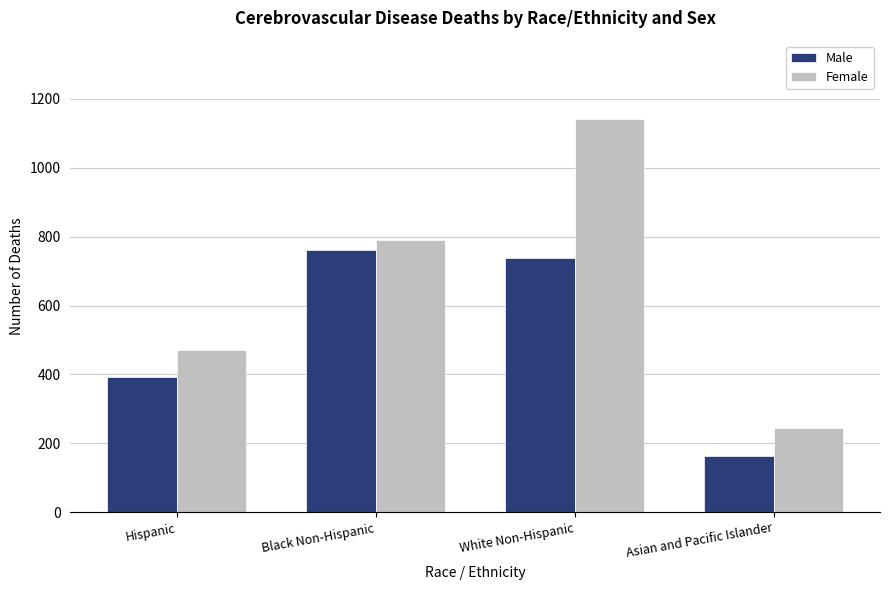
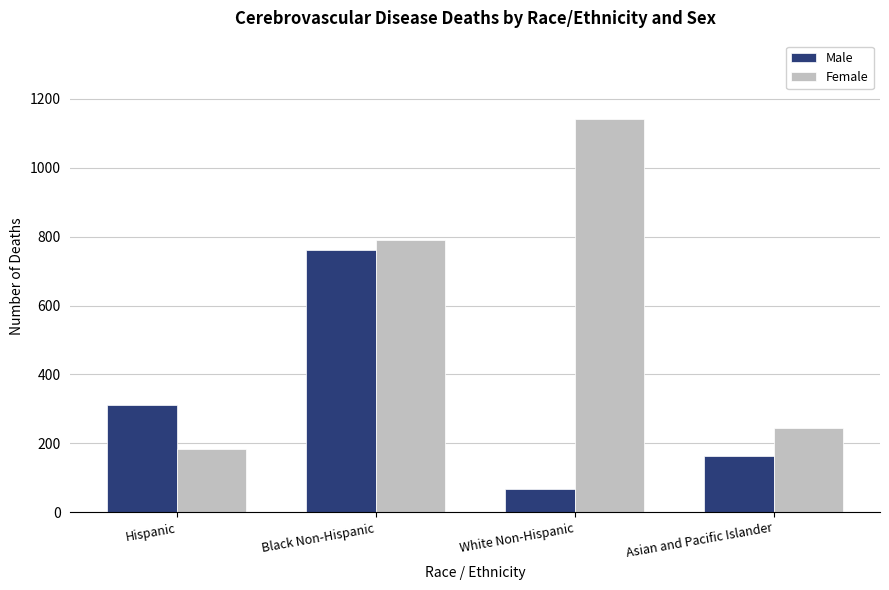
  {
    "Male": {
-     "Hispanic": 390,
+     "Hispanic": 310,
      "Black Non-Hispanic": 760,
-     "White Non-Hispanic": 740,
+     "White Non-Hispanic": 70,
      "Asian and Pacific Islander": 160
    },
    "Female": {
-     "Hispanic": 470,
+     "Hispanic": 180,
      "Black Non-Hispanic": 790,
      "White Non-Hispanic": 1140,
      "Asian and Pacific Islander": 240
    }
  }
